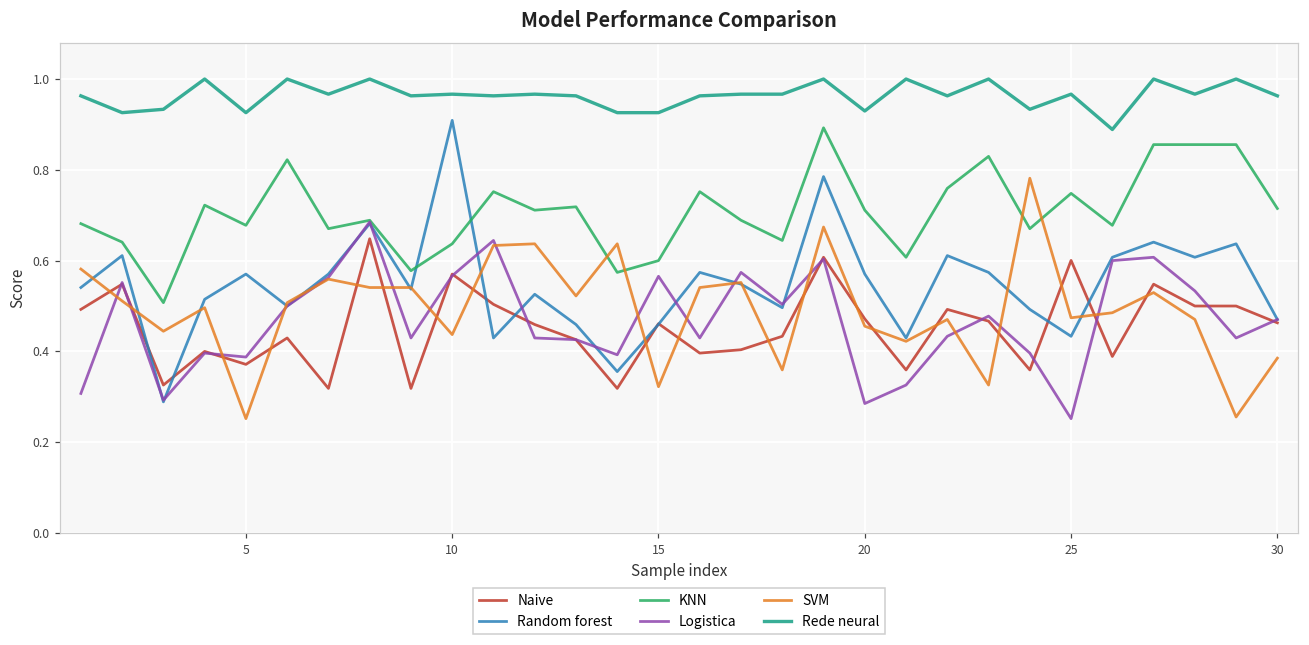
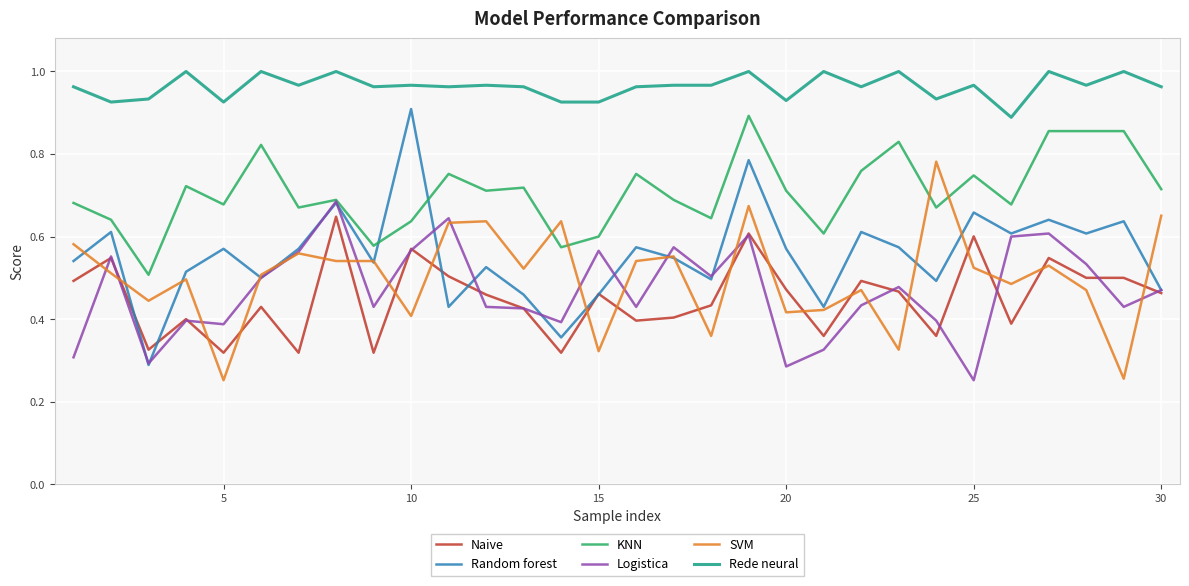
  {
    "Naive": {
-     "5": 0.37,
+     "5": 0.32,
      "20": 0.47,
      "25": 0.60,
      "30": 0.46
    },
    "Random forest": {
      "5": 0.57,
      "10": 0.91,
      "20": 0.57,
-     "25": 0.43
+     "25": 0.66
    },
    "Logistica": {
      "5": 0.39,
      "15": 0.57,
      "20": 0.29,
      "25": 0.25
    },
    "SVM": {
      "5": 0.25,
-     "10": 0.44,
+     "10": 0.41,
      "15": 0.32,
-     "20": 0.46,
-     "25": 0.47,
-     "30": 0.39
+     "20": 0.42,
+     "25": 0.52,
+     "30": 0.65
    }
  }
